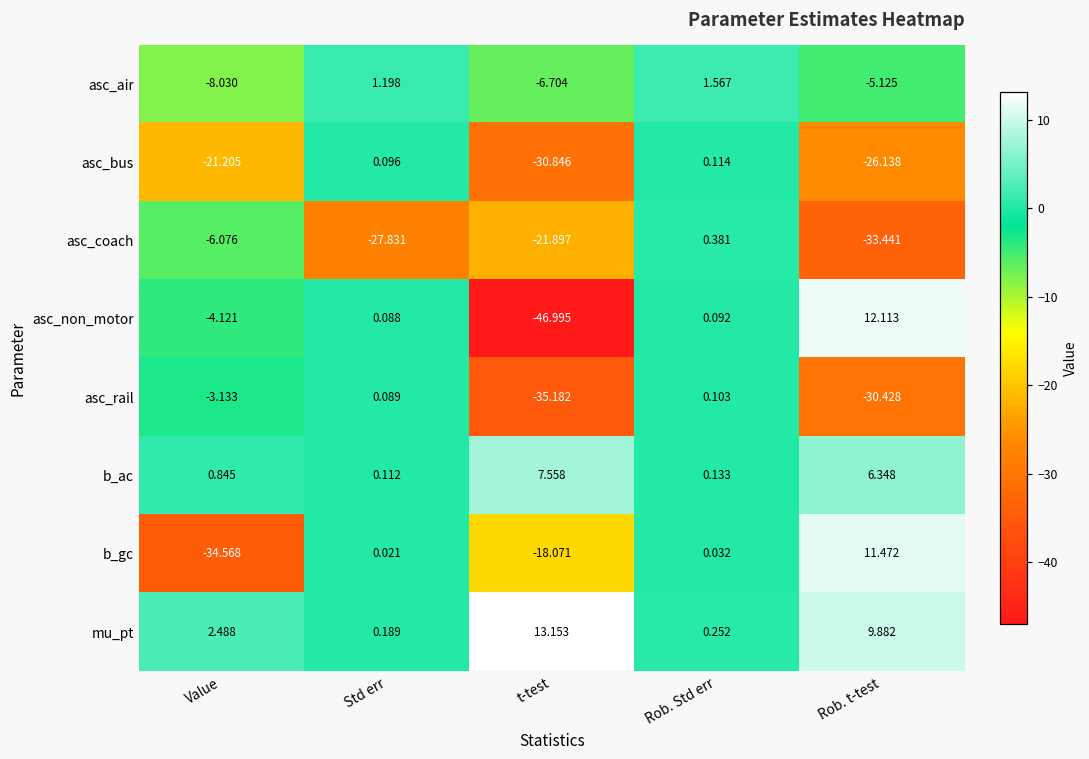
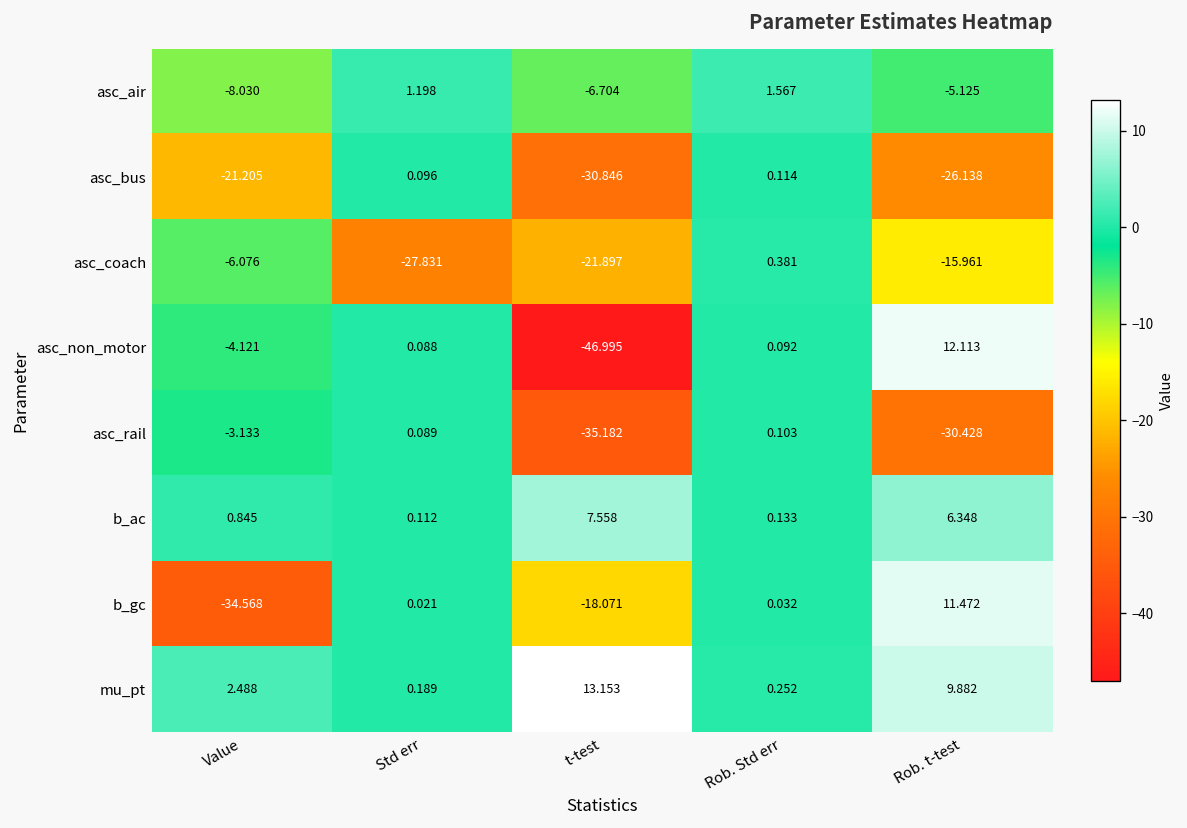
  {
    "asc_air": {
      "Value": -8.030,
      "Std err": 1.198,
      "t-test": -6.704,
      "Rob. Std err": 1.567,
      "Rob. t-test": -5.125
    },
    "asc_bus": {
      "Value": -21.205,
      "Std err": 0.096,
      "t-test": -30.846,
      "Rob. Std err": 0.114,
      "Rob. t-test": -26.138
    },
    "asc_coach": {
      "Value": -6.076,
      "Std err": -27.831,
      "t-test": -21.897,
      "Rob. Std err": 0.381,
-     "Rob. t-test": -33.441
+     "Rob. t-test": -15.961
    },
    "asc_non_motor": {
      "Value": -4.121,
      "Std err": 0.088,
      "t-test": -46.995,
      "Rob. Std err": 0.092,
      "Rob. t-test": 12.113
    },
    "asc_rail": {
      "Value": -3.133,
      "Std err": 0.089,
      "t-test": -35.182,
      "Rob. Std err": 0.103,
      "Rob. t-test": -30.428
    },
    "b_ac": {
      "Value": 0.845,
      "Std err": 0.112,
      "t-test": 7.558,
      "Rob. Std err": 0.133,
      "Rob. t-test": 6.348
    },
    "b_gc": {
      "Value": -34.568,
      "Std err": 0.021,
      "t-test": -18.071,
      "Rob. Std err": 0.032,
      "Rob. t-test": 11.472
    },
    "mu_pt": {
      "Value": 2.488,
      "Std err": 0.189,
      "t-test": 13.153,
      "Rob. Std err": 0.252,
      "Rob. t-test": 9.882
    }
  }
